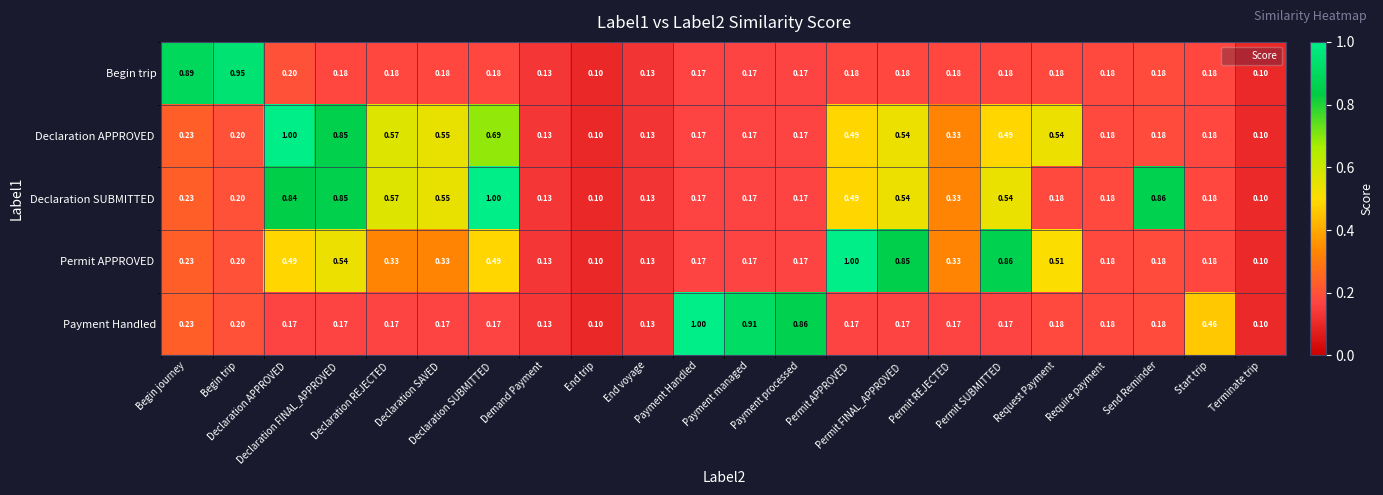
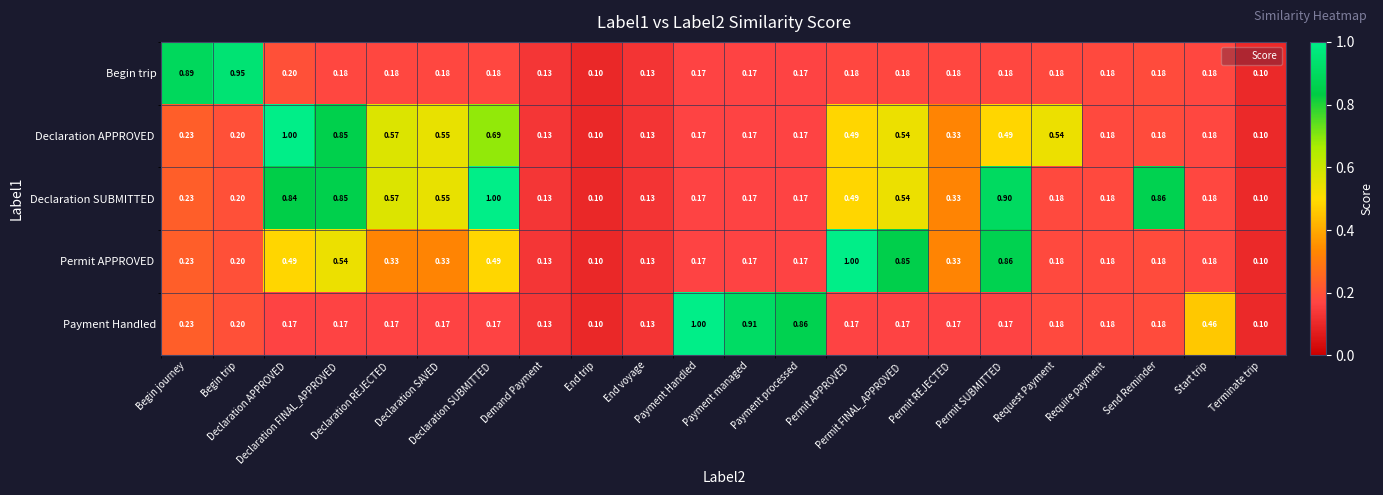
  {
    "Begin trip": {
      "Begin journey": 0.89,
      "Begin trip": 0.95,
      "Declaration APPROVED": 0.20,
      "Declaration FINAL_APPROVED": 0.18,
      "Declaration REJECTED": 0.18,
      "Declaration SAVED": 0.18,
      "Declaration SUBMITTED": 0.18,
      "Demand Payment": 0.13,
      "End trip": 0.10,
      "End voyage": 0.13,
      "Payment Handled": 0.17,
      "Payment managed": 0.17,
      "Payment processed": 0.17,
      "Permit APPROVED": 0.18,
      "Permit FINAL_APPROVED": 0.18,
      "Permit REJECTED": 0.18,
      "Permit SUBMITTED": 0.18,
      "Request Payment": 0.18,
      "Require payment": 0.18,
      "Send Reminder": 0.18,
      "Start trip": 0.18,
      "Terminate trip": 0.10
    },
    "Declaration APPROVED": {
      "Begin journey": 0.23,
      "Begin trip": 0.20,
      "Declaration APPROVED": 1.00,
      "Declaration FINAL_APPROVED": 0.85,
      "Declaration REJECTED": 0.57,
      "Declaration SAVED": 0.55,
      "Declaration SUBMITTED": 0.69,
      "Demand Payment": 0.13,
      "End trip": 0.10,
      "End voyage": 0.13,
      "Payment Handled": 0.17,
      "Payment managed": 0.17,
      "Payment processed": 0.17,
      "Permit APPROVED": 0.49,
      "Permit FINAL_APPROVED": 0.54,
      "Permit REJECTED": 0.33,
      "Permit SUBMITTED": 0.49,
      "Request Payment": 0.54,
      "Require payment": 0.18,
      "Send Reminder": 0.18,
      "Start trip": 0.18,
      "Terminate trip": 0.10
    },
    "Declaration SUBMITTED": {
      "Begin journey": 0.23,
      "Begin trip": 0.20,
      "Declaration APPROVED": 0.84,
      "Declaration FINAL_APPROVED": 0.85,
      "Declaration REJECTED": 0.57,
      "Declaration SAVED": 0.55,
      "Declaration SUBMITTED": 1.00,
      "Demand Payment": 0.13,
      "End trip": 0.10,
      "End voyage": 0.13,
      "Payment Handled": 0.17,
      "Payment managed": 0.17,
      "Payment processed": 0.17,
      "Permit APPROVED": 0.49,
      "Permit FINAL_APPROVED": 0.54,
      "Permit REJECTED": 0.33,
-     "Permit SUBMITTED": 0.54,
+     "Permit SUBMITTED": 0.90,
      "Request Payment": 0.18,
      "Require payment": 0.18,
      "Send Reminder": 0.86,
      "Start trip": 0.18,
      "Terminate trip": 0.10
    },
    "Permit APPROVED": {
      "Begin journey": 0.23,
      "Begin trip": 0.20,
      "Declaration APPROVED": 0.49,
      "Declaration FINAL_APPROVED": 0.54,
      "Declaration REJECTED": 0.33,
      "Declaration SAVED": 0.33,
      "Declaration SUBMITTED": 0.49,
      "Demand Payment": 0.13,
      "End trip": 0.10,
      "End voyage": 0.13,
      "Payment Handled": 0.17,
      "Payment managed": 0.17,
      "Payment processed": 0.17,
      "Permit APPROVED": 1.00,
      "Permit FINAL_APPROVED": 0.85,
      "Permit REJECTED": 0.33,
      "Permit SUBMITTED": 0.86,
-     "Request Payment": 0.51,
+     "Request Payment": 0.18,
      "Require payment": 0.18,
      "Send Reminder": 0.18,
      "Start trip": 0.18,
      "Terminate trip": 0.10
    },
    "Payment Handled": {
      "Begin journey": 0.23,
      "Begin trip": 0.20,
      "Declaration APPROVED": 0.17,
      "Declaration FINAL_APPROVED": 0.17,
      "Declaration REJECTED": 0.17,
      "Declaration SAVED": 0.17,
      "Declaration SUBMITTED": 0.17,
      "Demand Payment": 0.13,
      "End trip": 0.10,
      "End voyage": 0.13,
      "Payment Handled": 1.00,
      "Payment managed": 0.91,
      "Payment processed": 0.86,
      "Permit APPROVED": 0.17,
      "Permit FINAL_APPROVED": 0.17,
      "Permit REJECTED": 0.17,
      "Permit SUBMITTED": 0.17,
      "Request Payment": 0.18,
      "Require payment": 0.18,
      "Send Reminder": 0.18,
      "Start trip": 0.46,
      "Terminate trip": 0.10
    }
  }
